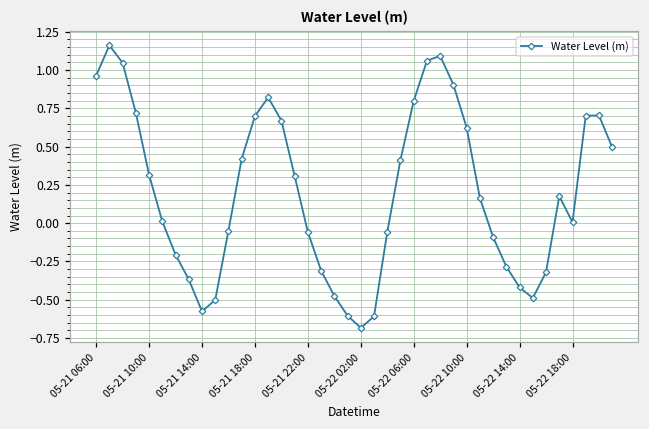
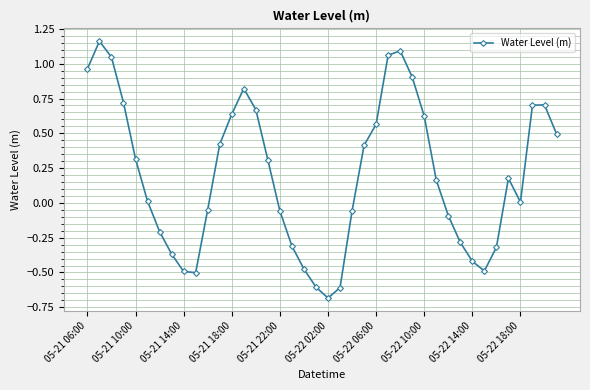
  {
    "05-21 06:00": 0.96,
    "05-21 10:00": 0.32,
-   "05-21 14:00": -0.58,
-   "05-21 18:00": 0.70,
+   "05-21 14:00": -0.49,
+   "05-21 18:00": 0.64,
    "05-21 22:00": -0.06,
    "05-22 02:00": -0.68,
-   "05-22 06:00": 0.80,
+   "05-22 06:00": 0.57,
    "05-22 10:00": 0.62,
    "05-22 14:00": -0.42,
    "05-22 18:00": 0.01
  }
